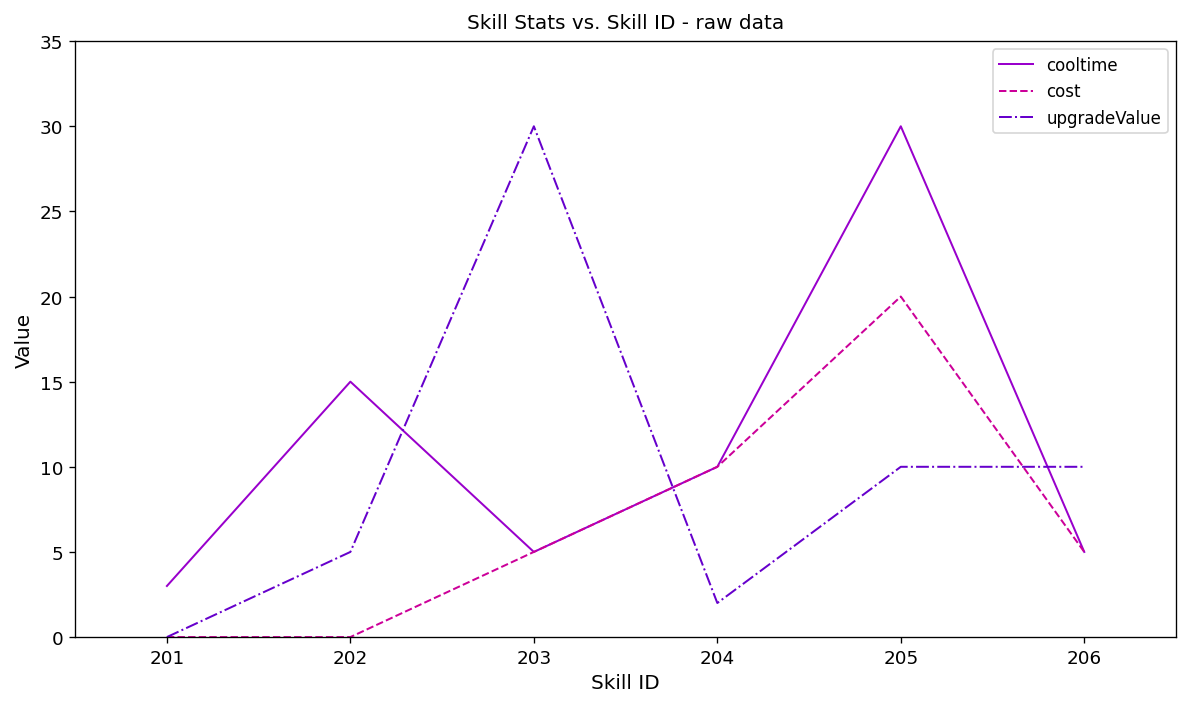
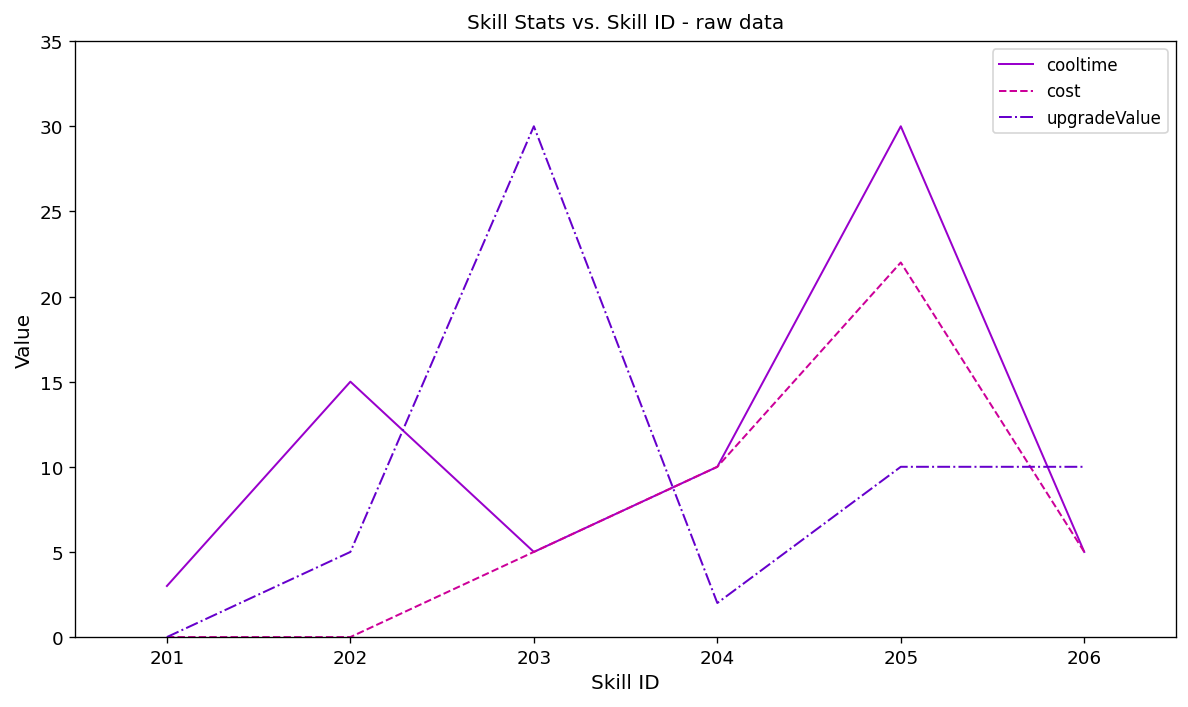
  {
    "cost": {
      "202": 0,
-     "205": 20
+     "205": 22
    }
  }
